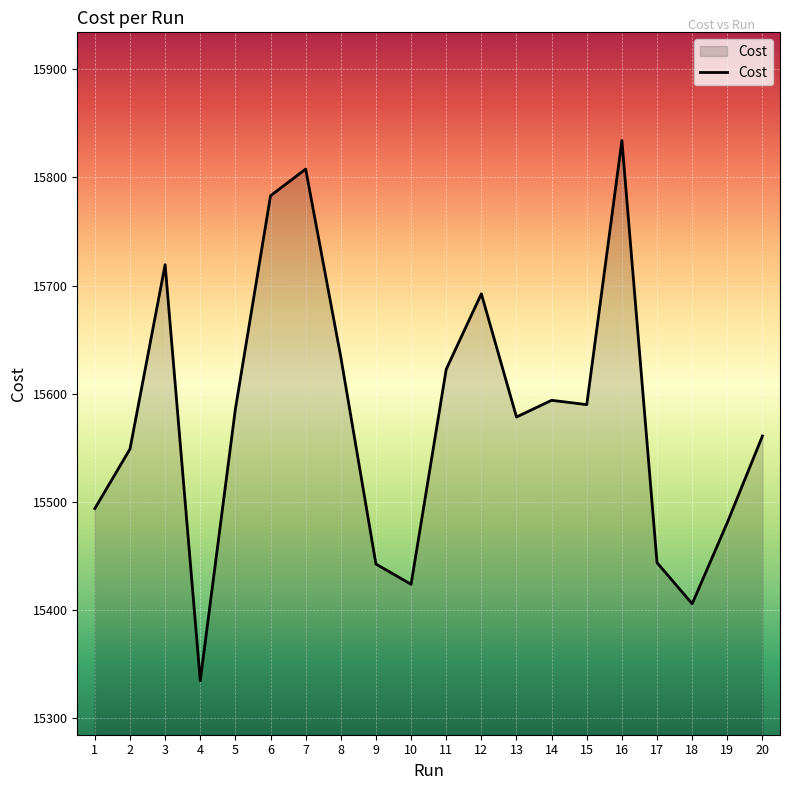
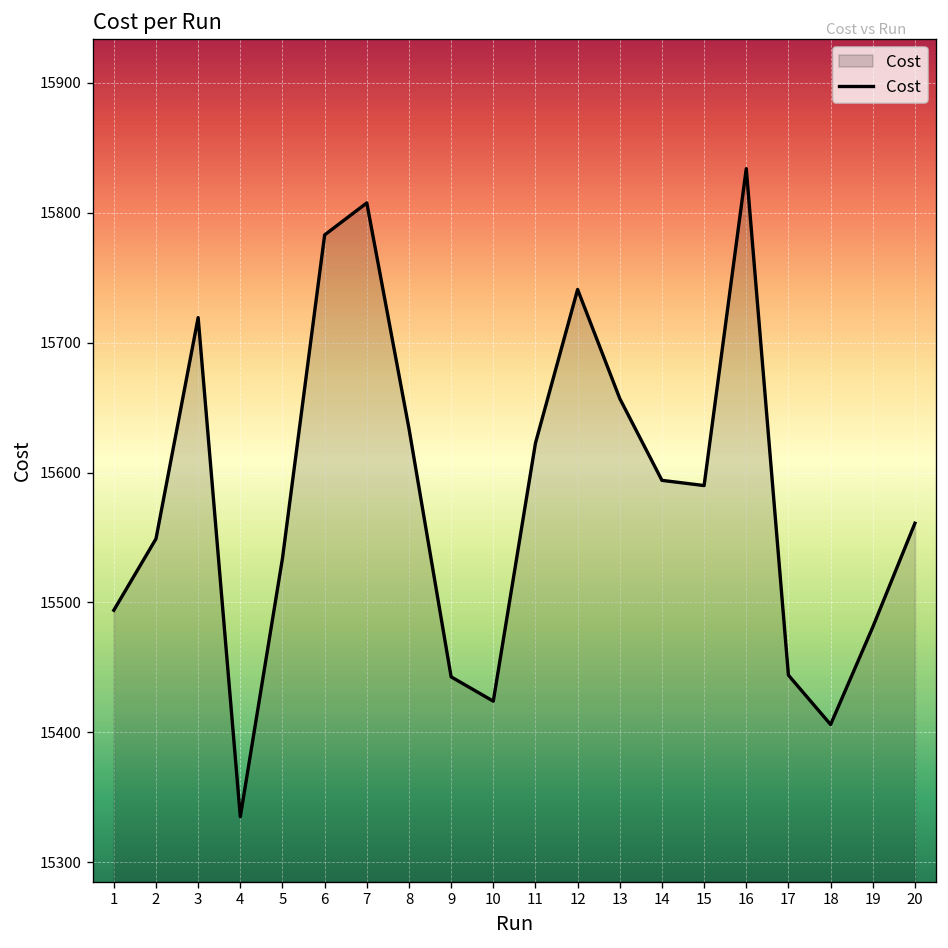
  {
    "1": 15494,
    "2": 15549,
    "3": 15719,
    "4": 15335,
-   "5": 15586,
+   "5": 15534,
    "6": 15783,
    "7": 15808,
    "8": 15634,
    "9": 15443,
    "10": 15424,
    "11": 15623,
-   "12": 15692,
-   "13": 15579,
+   "12": 15741,
+   "13": 15657,
    "14": 15594,
    "15": 15590,
    "16": 15834,
    "17": 15444,
    "18": 15406,
    "19": 15481,
    "20": 15561
  }
